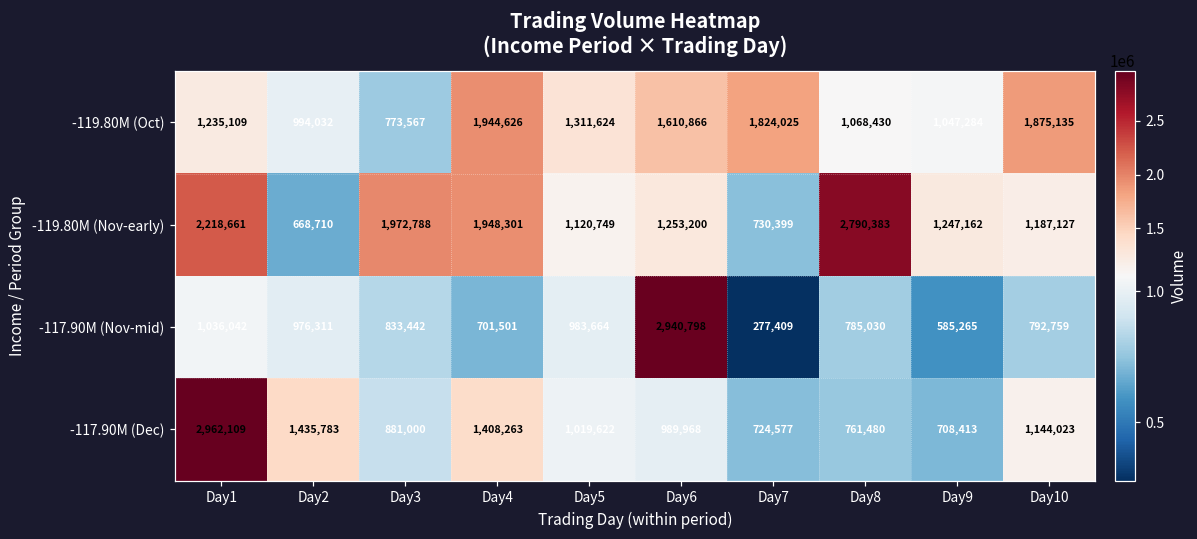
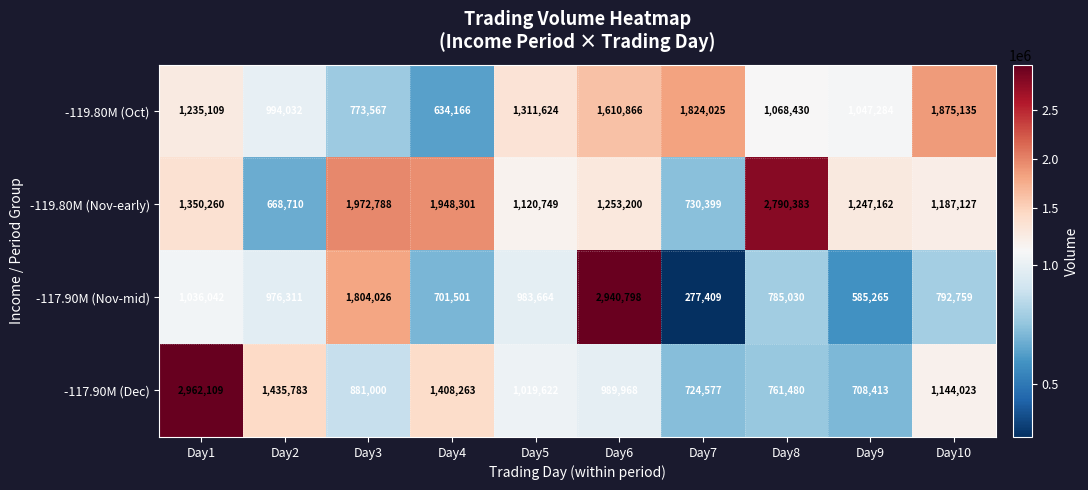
  {
    "-119.80M (Oct)": {
      "Day1": "1,235,109",
      "Day3": "773,567",
-     "Day4": "1,944,626",
+     "Day4": "634,166",
      "Day5": "1,311,624",
      "Day6": "1,610,866",
      "Day7": "1,824,025",
      "Day8": "1,068,430",
      "Day10": "1,875,135"
    },
    "-119.80M (Nov-early)": {
-     "Day1": "2,218,661",
+     "Day1": "1,350,260",
      "Day2": "668,710",
      "Day3": "1,972,788",
      "Day4": "1,948,301",
      "Day5": "1,120,749",
      "Day6": "1,253,200",
      "Day7": "730,399",
      "Day8": "2,790,383",
      "Day9": "1,247,162",
      "Day10": "1,187,127"
    },
    "-117.90M (Nov-mid)": {
-     "Day3": "833,442",
+     "Day3": "1,804,026",
      "Day4": "701,501",
      "Day6": "2,940,798",
      "Day7": "277,409",
      "Day8": "785,030",
      "Day9": "585,265",
      "Day10": "792,759"
    },
    "-117.90M (Dec)": {
      "Day1": "2,962,109",
      "Day2": "1,435,783",
      "Day3": "881,000",
      "Day4": "1,408,263",
      "Day7": "724,577",
      "Day8": "761,480",
      "Day9": "708,413",
      "Day10": "1,144,023"
    }
  }
